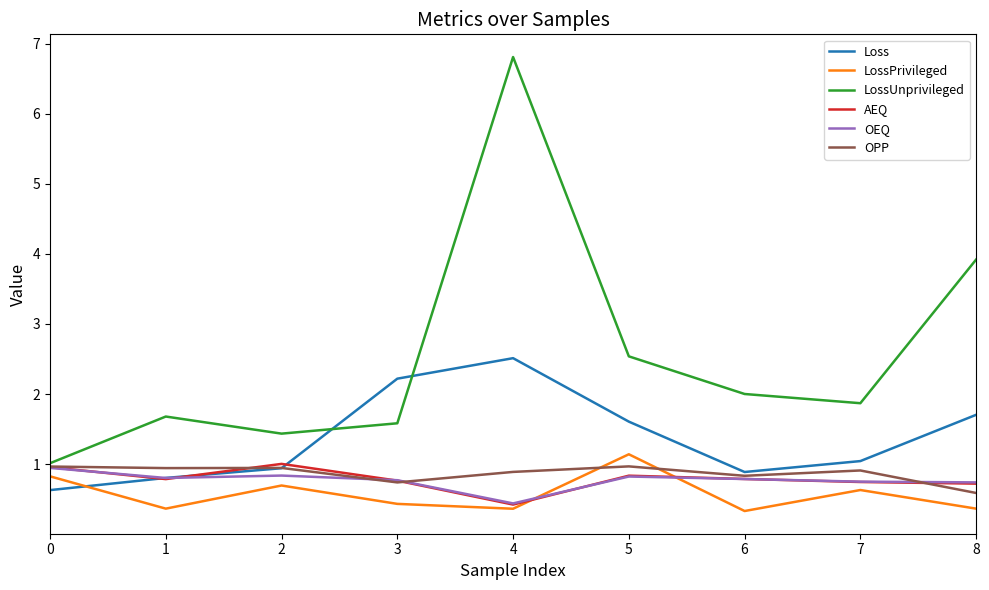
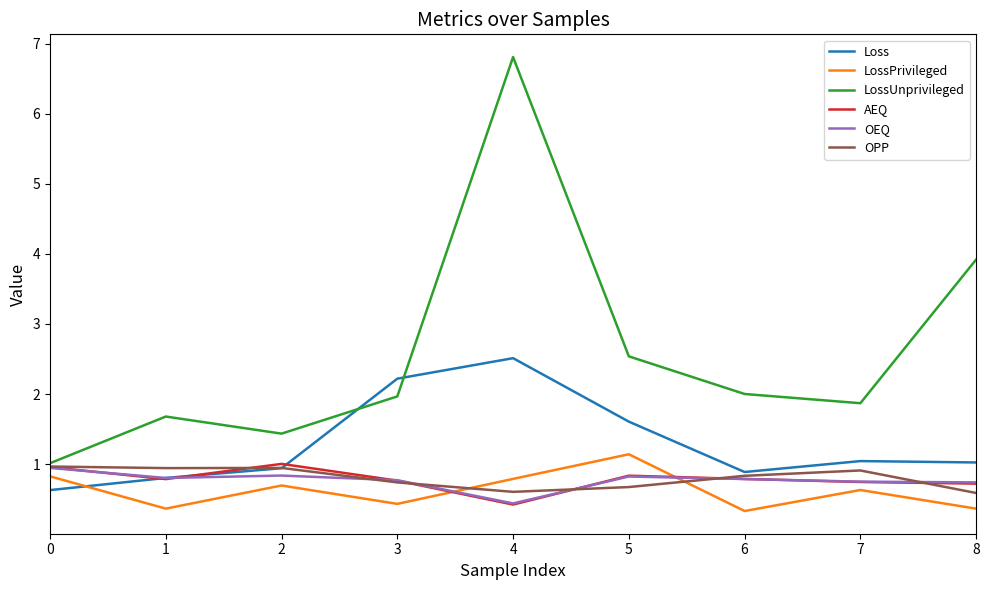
  {
    "Loss": {
      "0": 0.6,
      "3": 2.2,
      "4": 2.5,
      "5": 1.6,
      "6": 0.9,
      "7": 1.0,
-     "8": 1.7
+     "8": 1.0
    },
    "LossPrivileged": {
      "0": 0.8,
      "1": 0.4,
      "2": 0.7,
      "3": 0.4,
-     "4": 0.4,
+     "4": 0.8,
      "5": 1.1,
      "6": 0.3,
      "7": 0.6,
      "8": 0.4
    },
    "LossUnprivileged": {
      "0": 1.0,
      "1": 1.7,
      "2": 1.4,
-     "3": 1.6,
+     "3": 2.0,
      "4": 6.8,
      "5": 2.5,
      "6": 2.0,
      "7": 1.9,
      "8": 3.9
    },
    "AEQ": {
      "2": 1.0
    },
    "OEQ": {
      "2": 0.8
    },
    "OPP": {
      "1": 0.9,
-     "4": 0.9,
-     "5": 1.0,
+     "4": 0.6,
+     "5": 0.7,
      "6": 0.8,
      "7": 0.9,
      "8": 0.6
    }
  }
